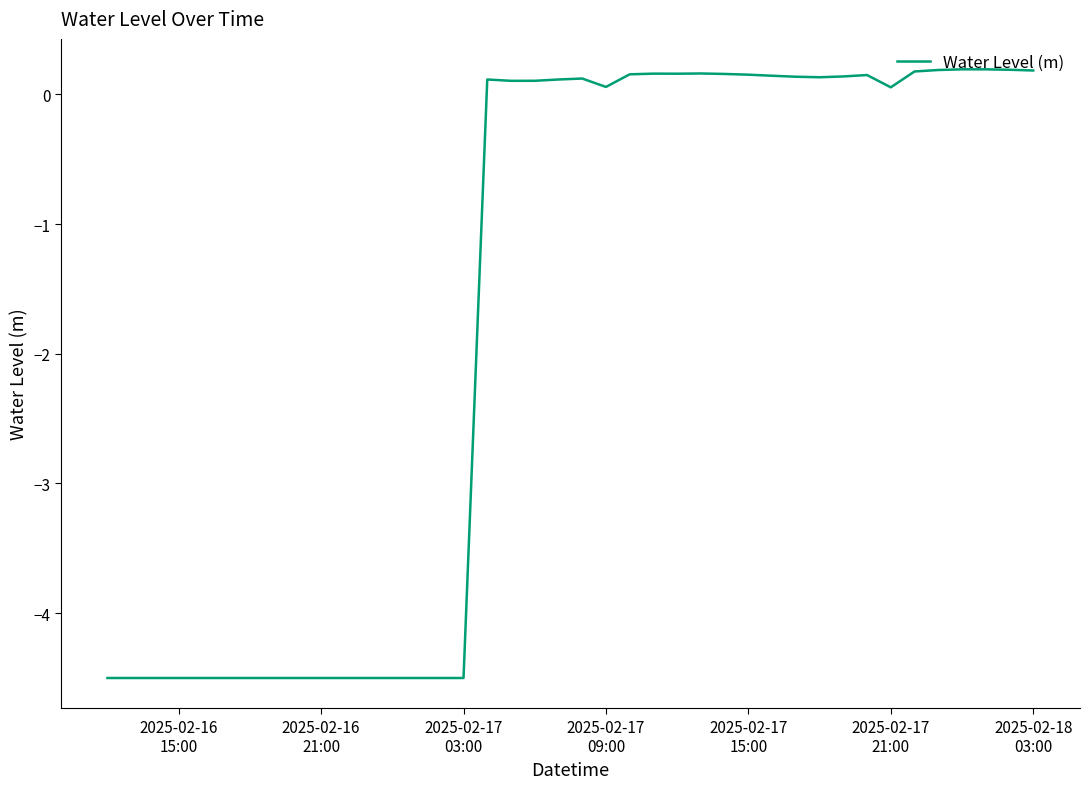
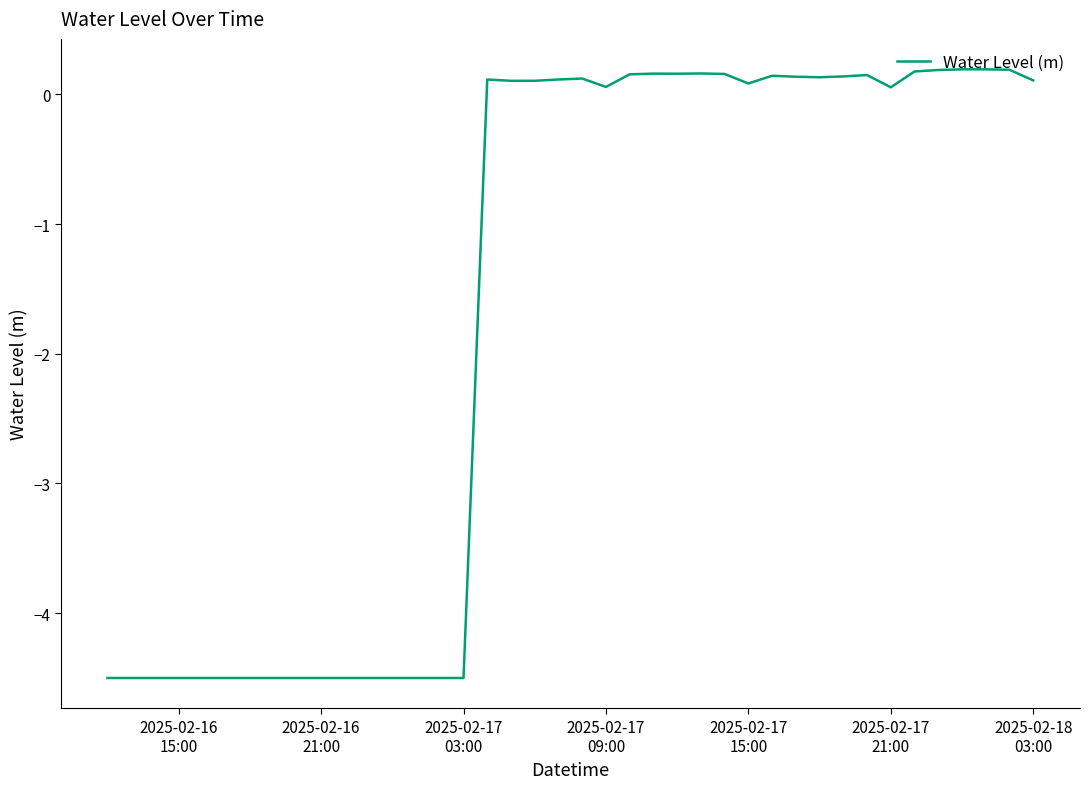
  {
    "2025-02-16 15:00": -4.50,
    "2025-02-16 21:00": -4.50,
    "2025-02-17 03:00": -4.50,
    "2025-02-17 09:00": 0.06,
-   "2025-02-17 15:00": 0.15,
+   "2025-02-17 15:00": 0.08,
    "2025-02-17 21:00": 0.05,
-   "2025-02-18 03:00": 0.18
+   "2025-02-18 03:00": 0.11
  }
